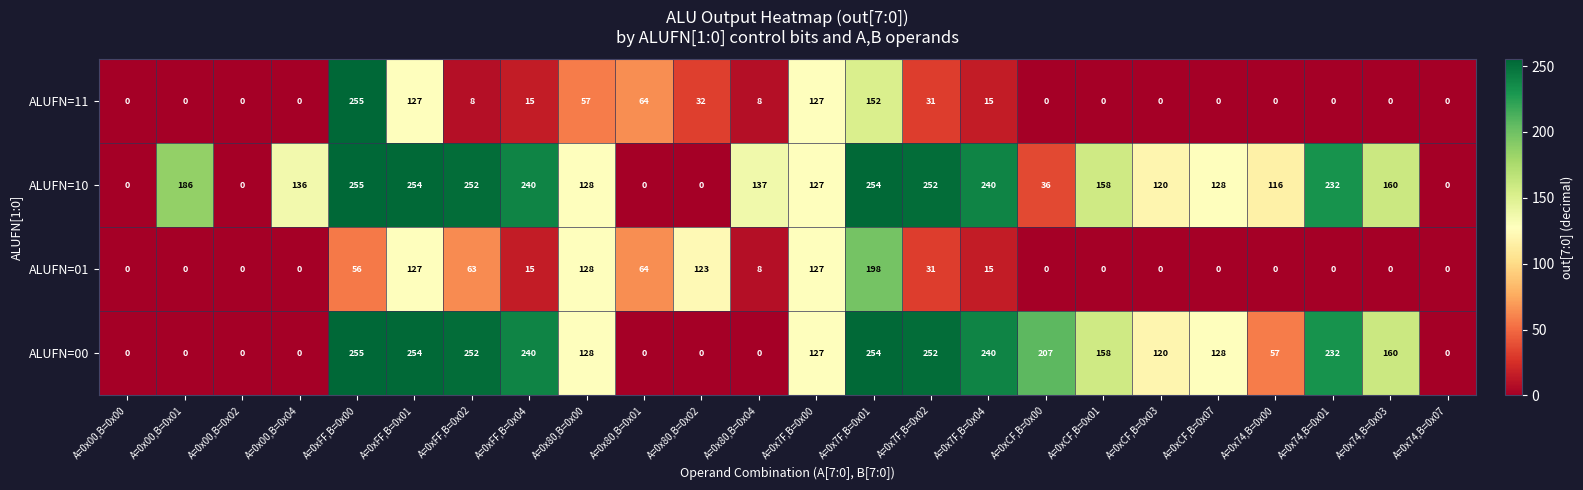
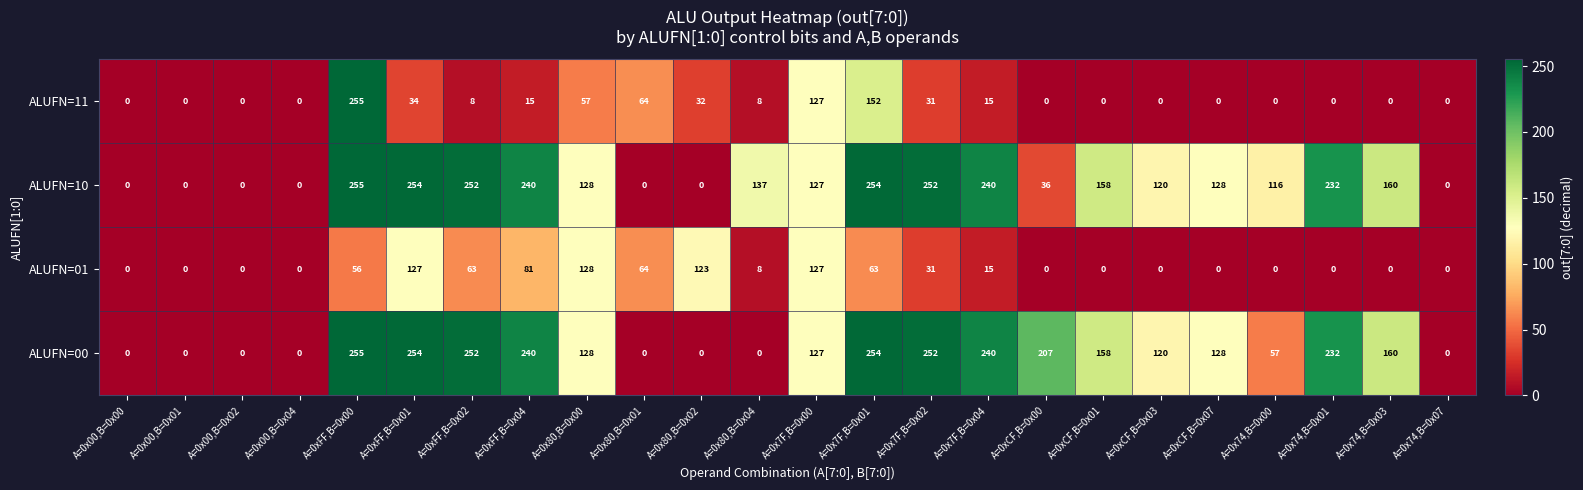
  {
    "ALUFN=11": {
      "A=0x00,B=0x00": 0,
      "A=0x00,B=0x01": 0,
      "A=0x00,B=0x02": 0,
      "A=0x00,B=0x04": 0,
      "A=0xFF,B=0x00": 255,
-     "A=0xFF,B=0x01": 127,
+     "A=0xFF,B=0x01": 34,
      "A=0xFF,B=0x02": 8,
      "A=0xFF,B=0x04": 15,
      "A=0x80,B=0x00": 57,
      "A=0x80,B=0x01": 64,
      "A=0x80,B=0x02": 32,
      "A=0x80,B=0x04": 8,
      "A=0x7F,B=0x00": 127,
      "A=0x7F,B=0x01": 152,
      "A=0x7F,B=0x02": 31,
      "A=0x7F,B=0x04": 15,
      "A=0xCF,B=0x00": 0,
      "A=0xCF,B=0x01": 0,
      "A=0xCF,B=0x03": 0,
      "A=0xCF,B=0x07": 0,
      "A=0x74,B=0x00": 0,
      "A=0x74,B=0x01": 0,
      "A=0x74,B=0x03": 0,
      "A=0x74,B=0x07": 0
    },
    "ALUFN=10": {
      "A=0x00,B=0x00": 0,
-     "A=0x00,B=0x01": 186,
+     "A=0x00,B=0x01": 0,
      "A=0x00,B=0x02": 0,
-     "A=0x00,B=0x04": 136,
+     "A=0x00,B=0x04": 0,
      "A=0xFF,B=0x00": 255,
      "A=0xFF,B=0x01": 254,
      "A=0xFF,B=0x02": 252,
      "A=0xFF,B=0x04": 240,
      "A=0x80,B=0x00": 128,
      "A=0x80,B=0x01": 0,
      "A=0x80,B=0x02": 0,
      "A=0x80,B=0x04": 137,
      "A=0x7F,B=0x00": 127,
      "A=0x7F,B=0x01": 254,
      "A=0x7F,B=0x02": 252,
      "A=0x7F,B=0x04": 240,
      "A=0xCF,B=0x00": 36,
      "A=0xCF,B=0x01": 158,
      "A=0xCF,B=0x03": 120,
      "A=0xCF,B=0x07": 128,
      "A=0x74,B=0x00": 116,
      "A=0x74,B=0x01": 232,
      "A=0x74,B=0x03": 160,
      "A=0x74,B=0x07": 0
    },
    "ALUFN=01": {
      "A=0x00,B=0x00": 0,
      "A=0x00,B=0x01": 0,
      "A=0x00,B=0x02": 0,
      "A=0x00,B=0x04": 0,
      "A=0xFF,B=0x00": 56,
      "A=0xFF,B=0x01": 127,
      "A=0xFF,B=0x02": 63,
-     "A=0xFF,B=0x04": 15,
+     "A=0xFF,B=0x04": 81,
      "A=0x80,B=0x00": 128,
      "A=0x80,B=0x01": 64,
      "A=0x80,B=0x02": 123,
      "A=0x80,B=0x04": 8,
      "A=0x7F,B=0x00": 127,
-     "A=0x7F,B=0x01": 198,
+     "A=0x7F,B=0x01": 63,
      "A=0x7F,B=0x02": 31,
      "A=0x7F,B=0x04": 15,
      "A=0xCF,B=0x00": 0,
      "A=0xCF,B=0x01": 0,
      "A=0xCF,B=0x03": 0,
      "A=0xCF,B=0x07": 0,
      "A=0x74,B=0x00": 0,
      "A=0x74,B=0x01": 0,
      "A=0x74,B=0x03": 0,
      "A=0x74,B=0x07": 0
    },
    "ALUFN=00": {
      "A=0x00,B=0x00": 0,
      "A=0x00,B=0x01": 0,
      "A=0x00,B=0x02": 0,
      "A=0x00,B=0x04": 0,
      "A=0xFF,B=0x00": 255,
      "A=0xFF,B=0x01": 254,
      "A=0xFF,B=0x02": 252,
      "A=0xFF,B=0x04": 240,
      "A=0x80,B=0x00": 128,
      "A=0x80,B=0x01": 0,
      "A=0x80,B=0x02": 0,
      "A=0x80,B=0x04": 0,
      "A=0x7F,B=0x00": 127,
      "A=0x7F,B=0x01": 254,
      "A=0x7F,B=0x02": 252,
      "A=0x7F,B=0x04": 240,
      "A=0xCF,B=0x00": 207,
      "A=0xCF,B=0x01": 158,
      "A=0xCF,B=0x03": 120,
      "A=0xCF,B=0x07": 128,
      "A=0x74,B=0x00": 57,
      "A=0x74,B=0x01": 232,
      "A=0x74,B=0x03": 160,
      "A=0x74,B=0x07": 0
    }
  }
